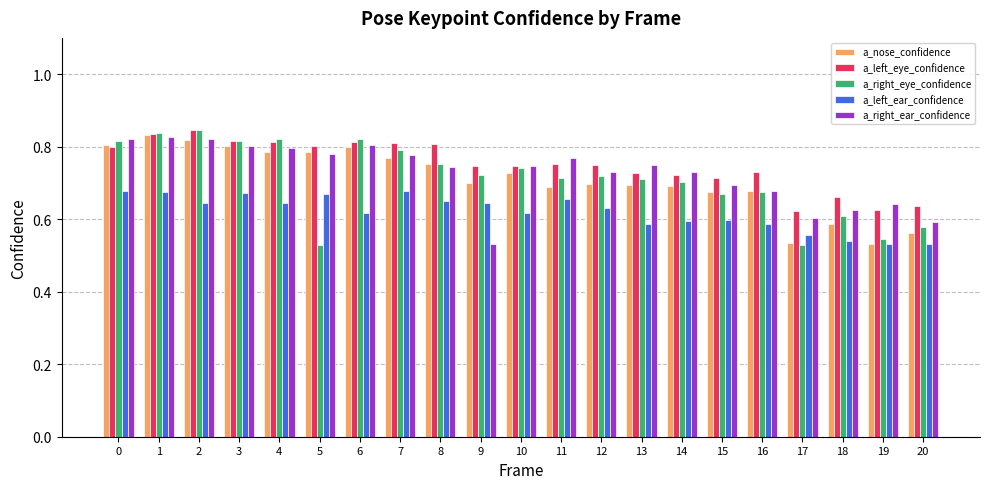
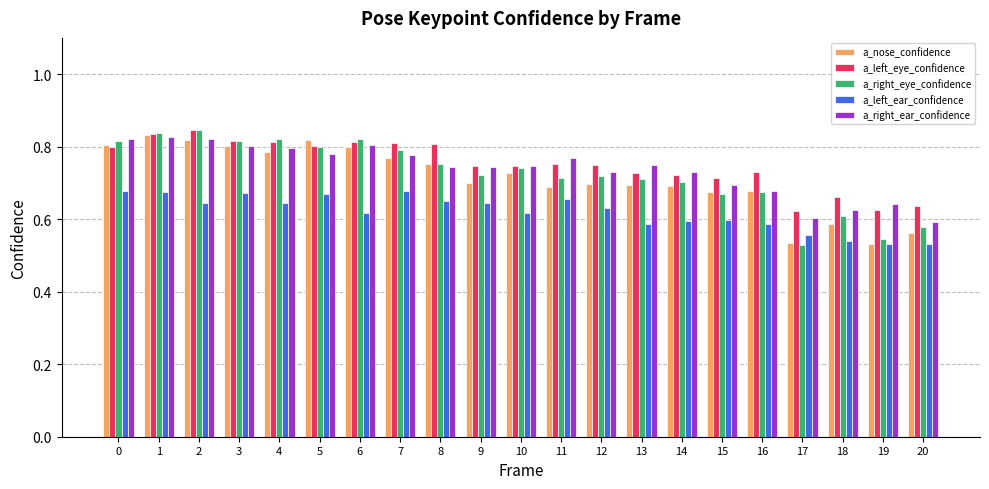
  {
    "a_nose_confidence": {
      "0": 0.80,
      "1": 0.83,
      "2": 0.82,
      "3": 0.80,
      "4": 0.79,
-     "5": 0.79,
+     "5": 0.82,
      "6": 0.80,
      "7": 0.77,
      "8": 0.75,
      "9": 0.70,
      "10": 0.73,
      "11": 0.69,
      "12": 0.70,
      "13": 0.69,
      "14": 0.69,
      "15": 0.68,
      "16": 0.68,
      "17": 0.53,
      "18": 0.59,
      "19": 0.53,
      "20": 0.56
    },
    "a_left_eye_confidence": {
      "0": 0.80,
      "1": 0.83,
      "2": 0.85,
      "3": 0.82,
      "4": 0.81,
      "5": 0.80,
      "6": 0.81,
      "7": 0.81,
      "8": 0.81,
      "9": 0.75,
      "10": 0.75,
      "11": 0.75,
      "12": 0.75,
      "13": 0.73,
      "14": 0.72,
      "15": 0.71,
      "16": 0.73,
      "17": 0.62,
      "18": 0.66,
      "19": 0.63,
      "20": 0.64
    },
    "a_right_eye_confidence": {
      "0": 0.82,
      "1": 0.84,
      "2": 0.85,
      "3": 0.81,
      "4": 0.82,
-     "5": 0.53,
+     "5": 0.80,
      "6": 0.82,
      "7": 0.79,
      "8": 0.75,
      "9": 0.72,
      "10": 0.74,
      "11": 0.71,
      "12": 0.72,
      "13": 0.71,
      "14": 0.70,
      "15": 0.67,
      "16": 0.68,
      "17": 0.53,
      "18": 0.61,
      "19": 0.54,
      "20": 0.58
    },
    "a_left_ear_confidence": {
      "0": 0.68,
      "1": 0.68,
      "2": 0.64,
      "3": 0.67,
      "4": 0.65,
      "5": 0.67,
      "6": 0.62,
      "7": 0.68,
      "8": 0.65,
      "9": 0.64,
      "10": 0.62,
      "11": 0.65,
      "12": 0.63,
      "13": 0.59,
      "14": 0.59,
      "15": 0.60,
      "16": 0.59,
      "17": 0.56,
      "18": 0.54,
      "19": 0.53,
      "20": 0.53
    },
    "a_right_ear_confidence": {
      "0": 0.82,
      "1": 0.83,
      "2": 0.82,
      "3": 0.80,
      "4": 0.80,
      "5": 0.78,
      "6": 0.80,
      "7": 0.78,
      "8": 0.75,
-     "9": 0.53,
+     "9": 0.75,
      "10": 0.75,
      "11": 0.77,
      "12": 0.73,
      "13": 0.75,
      "14": 0.73,
      "15": 0.69,
      "16": 0.68,
      "17": 0.60,
      "18": 0.63,
      "19": 0.64,
      "20": 0.59
    }
  }
